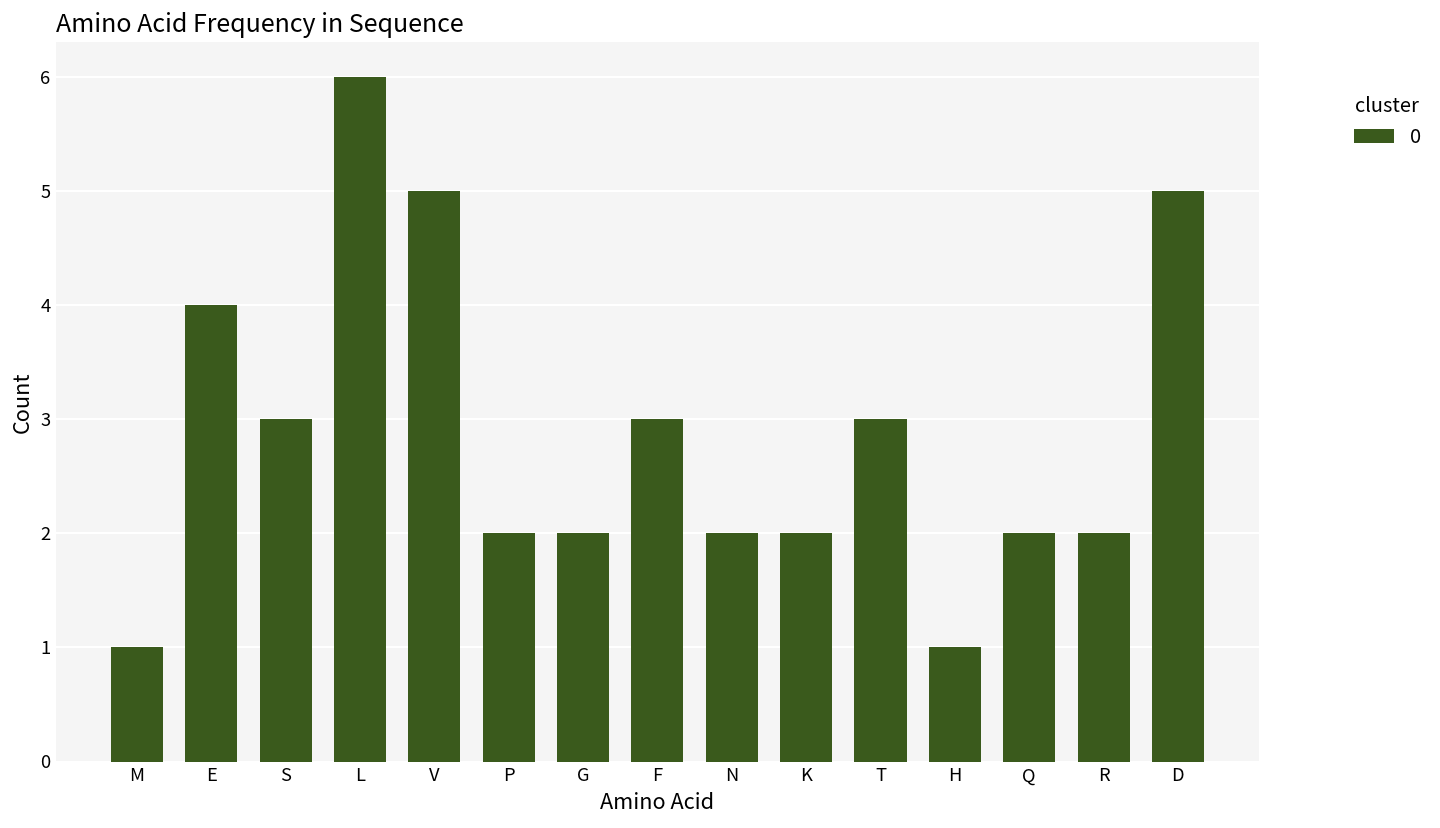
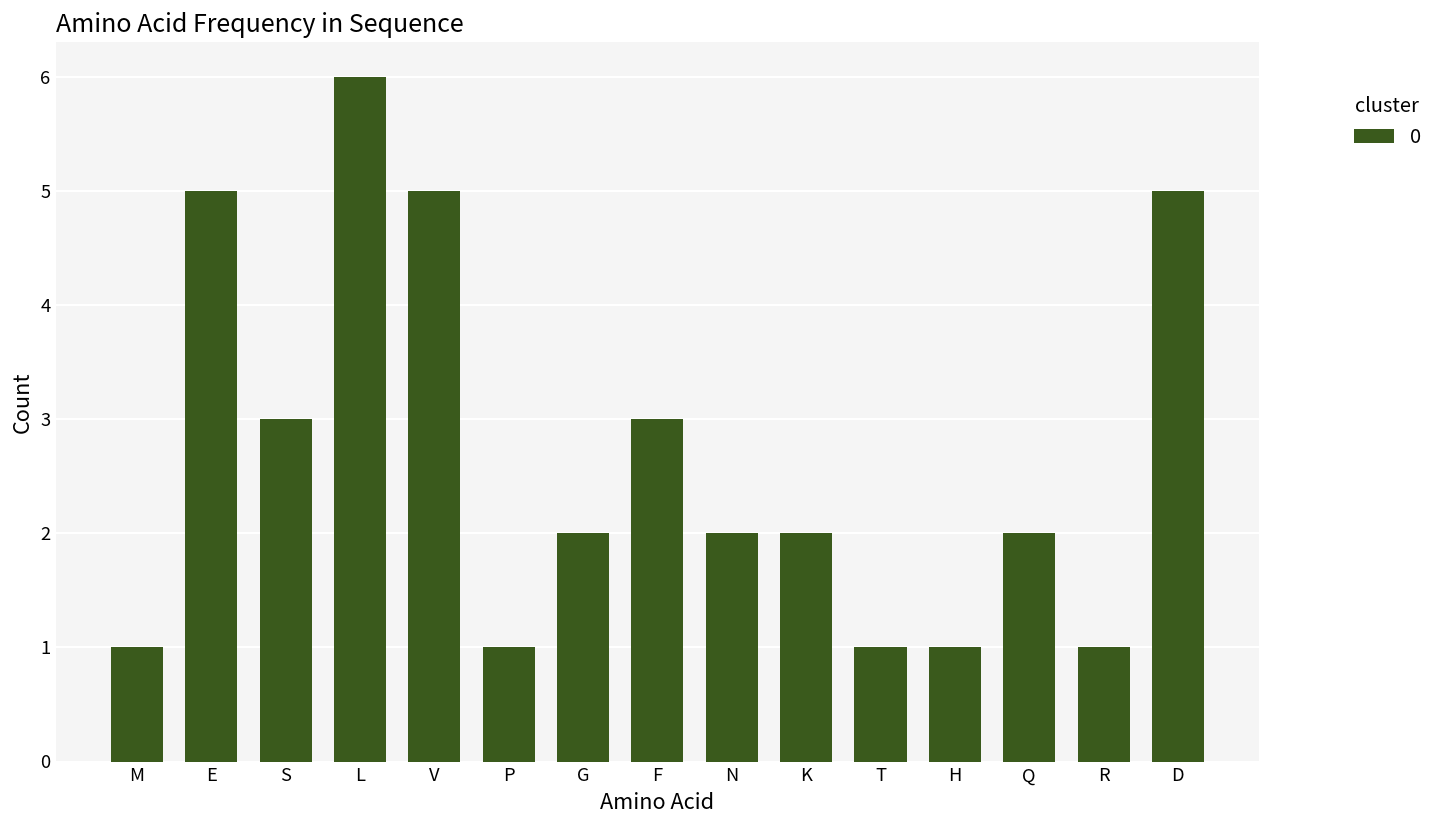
  {
    "M": 1,
-   "E": 4,
+   "E": 5,
    "S": 3,
    "L": 6,
    "V": 5,
-   "P": 2,
+   "P": 1,
    "G": 2,
    "F": 3,
    "N": 2,
    "K": 2,
-   "T": 3,
+   "T": 1,
    "H": 1,
    "Q": 2,
-   "R": 2,
+   "R": 1,
    "D": 5
  }
